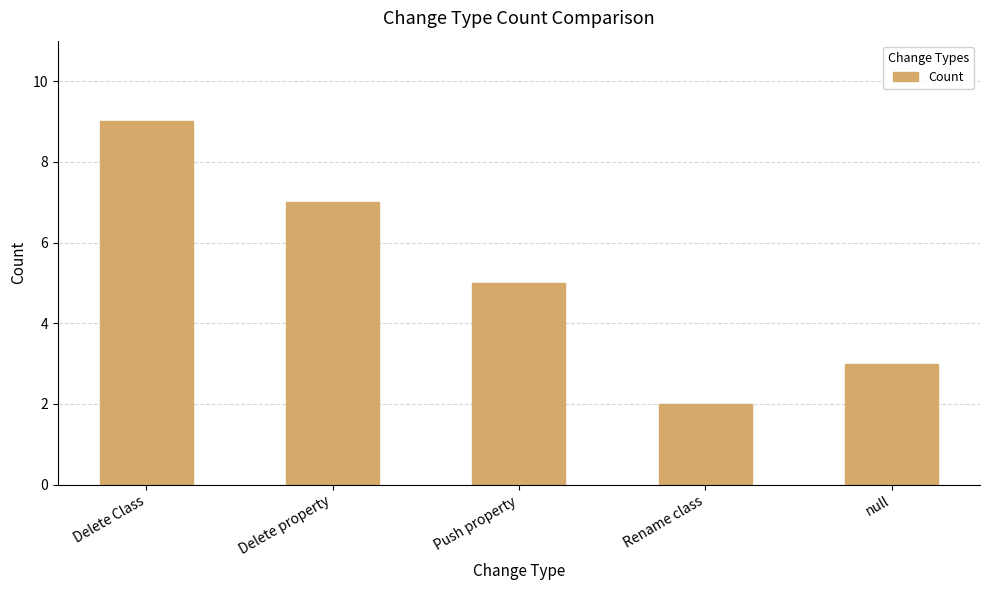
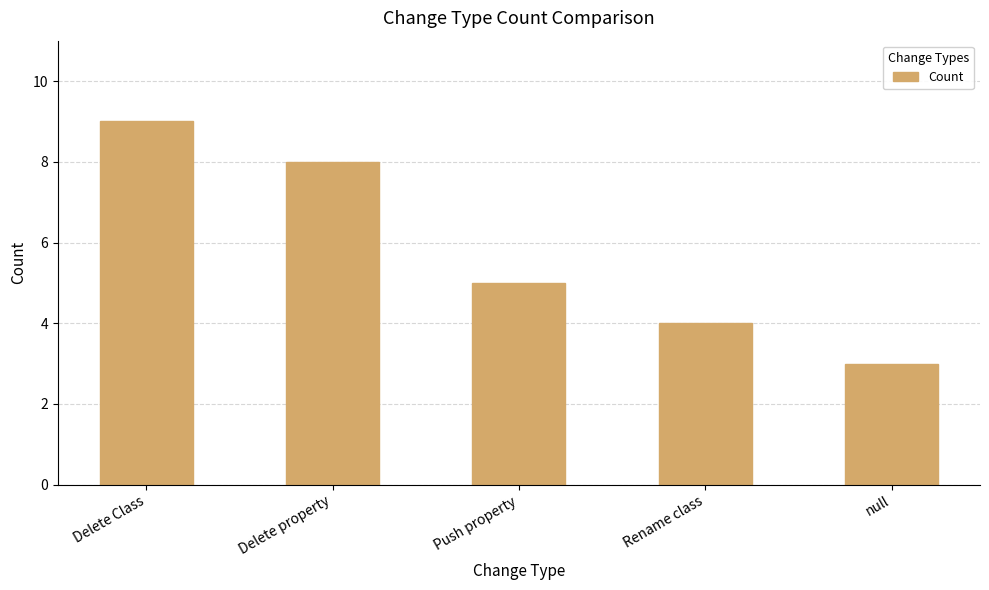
  {
    "Delete Class": 9,
-   "Delete property": 7,
+   "Delete property": 8,
    "Push property": 5,
-   "Rename class": 2,
+   "Rename class": 4,
    "null": 3
  }
